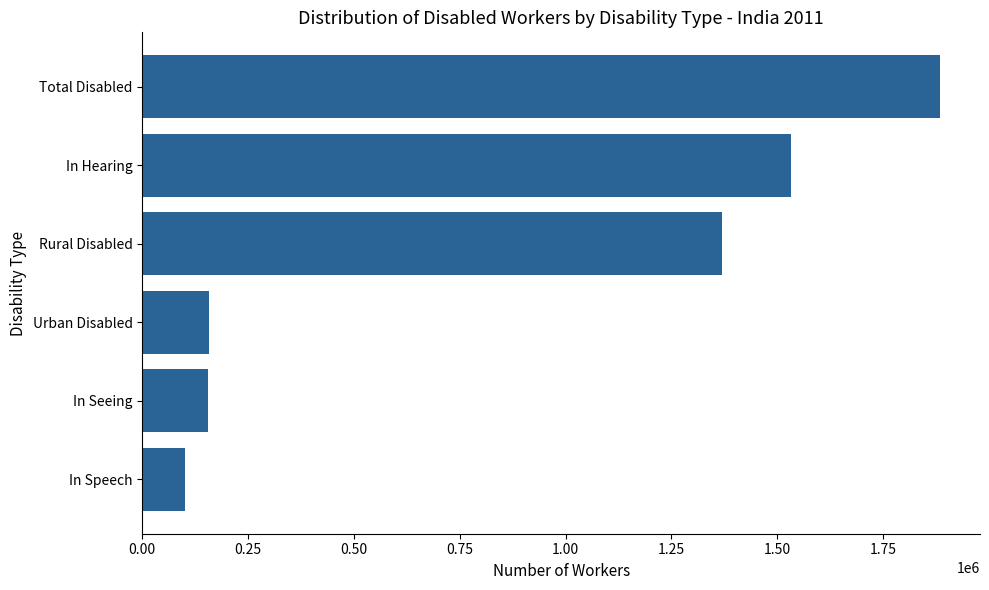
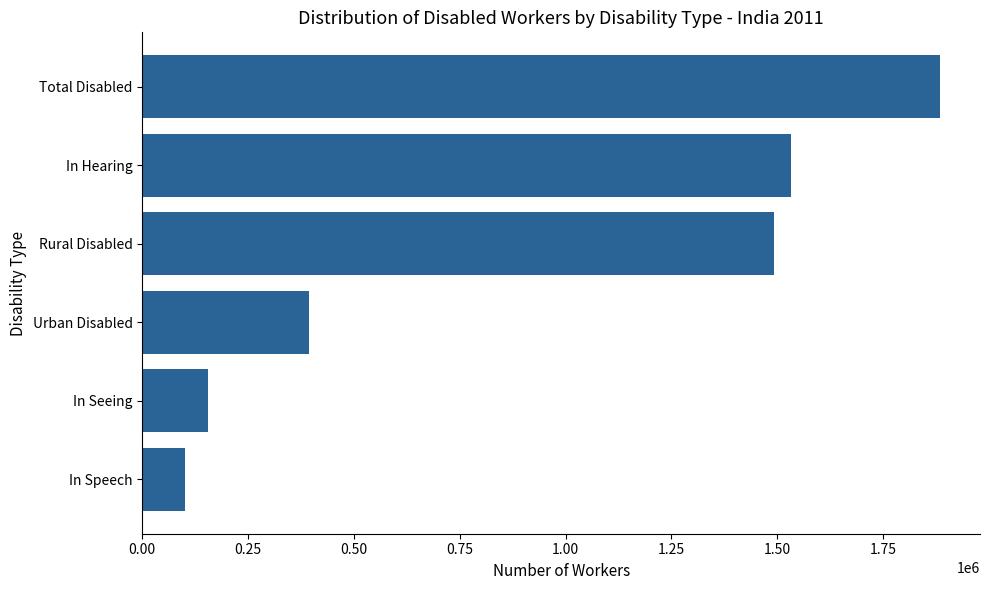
  {
    "Total Disabled": 1880000,
    "In Hearing": 1530000,
-   "Rural Disabled": 1370000,
-   "Urban Disabled": 160000,
+   "Rural Disabled": 1490000,
+   "Urban Disabled": 390000,
    "In Seeing": 150000,
    "In Speech": 100000
  }
